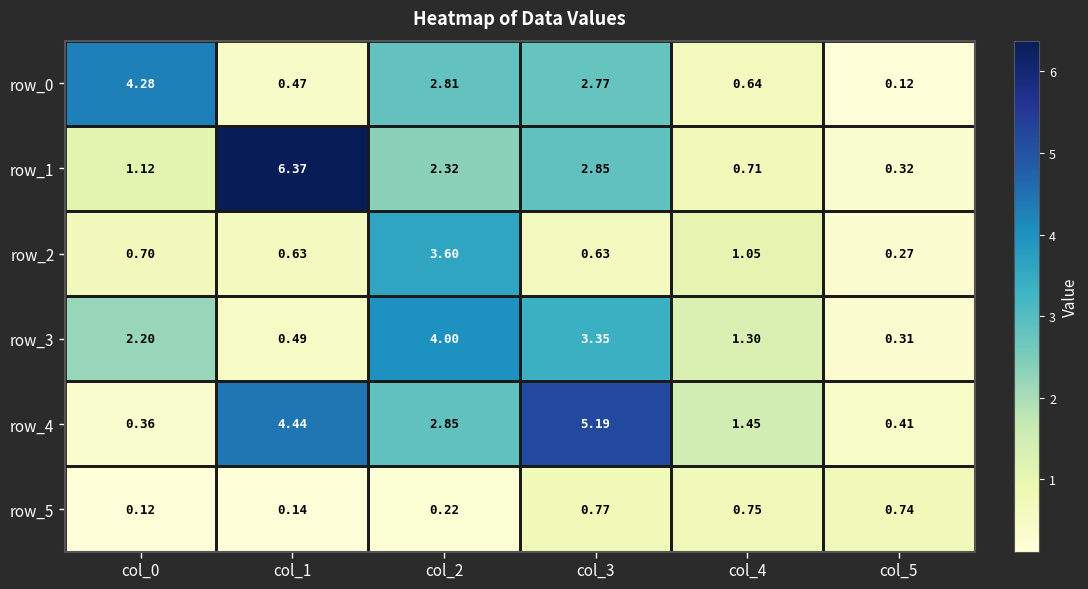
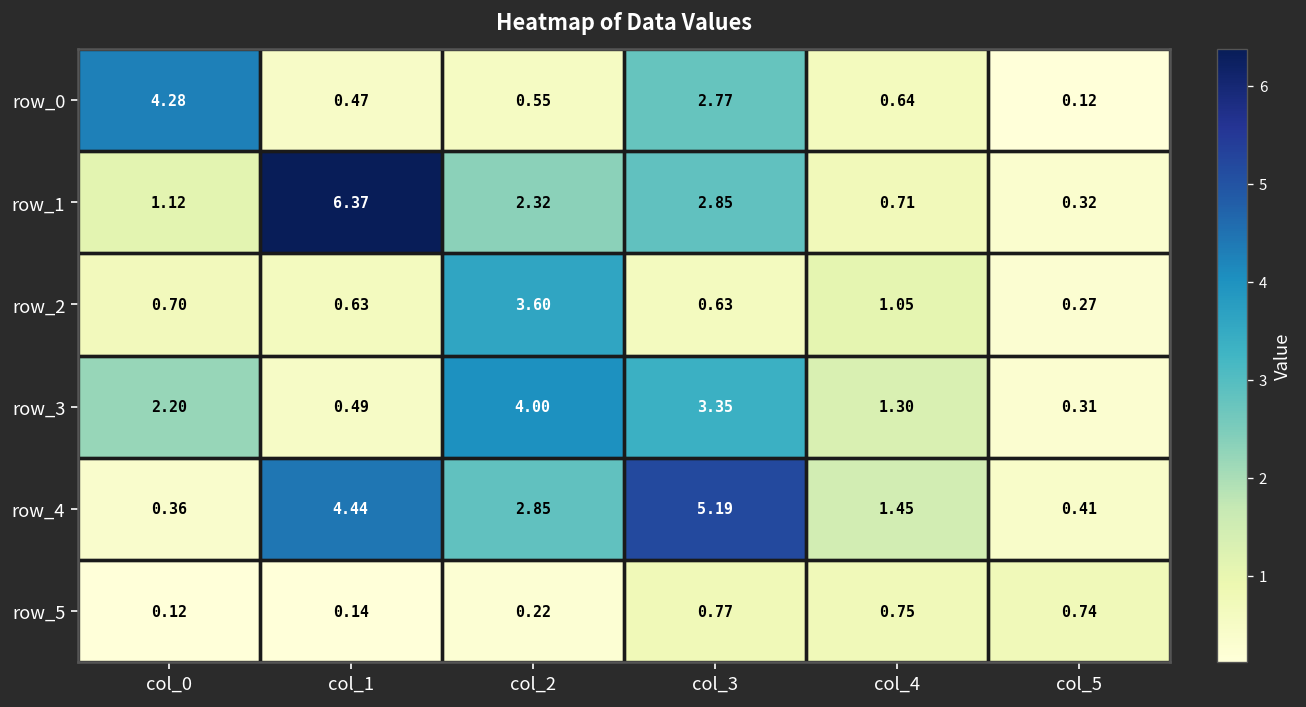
  {
    "row_0": {
      "col_0": 4.28,
      "col_1": 0.47,
-     "col_2": 2.81,
+     "col_2": 0.55,
      "col_3": 2.77,
      "col_4": 0.64,
      "col_5": 0.12
    },
    "row_1": {
      "col_0": 1.12,
      "col_1": 6.37,
      "col_2": 2.32,
      "col_3": 2.85,
      "col_4": 0.71,
      "col_5": 0.32
    },
    "row_2": {
      "col_0": 0.70,
      "col_1": 0.63,
      "col_2": 3.60,
      "col_3": 0.63,
      "col_4": 1.05,
      "col_5": 0.27
    },
    "row_3": {
      "col_0": 2.20,
      "col_1": 0.49,
      "col_2": 4.00,
      "col_3": 3.35,
      "col_4": 1.30,
      "col_5": 0.31
    },
    "row_4": {
      "col_0": 0.36,
      "col_1": 4.44,
      "col_2": 2.85,
      "col_3": 5.19,
      "col_4": 1.45,
      "col_5": 0.41
    },
    "row_5": {
      "col_0": 0.12,
      "col_1": 0.14,
      "col_2": 0.22,
      "col_3": 0.77,
      "col_4": 0.75,
      "col_5": 0.74
    }
  }
